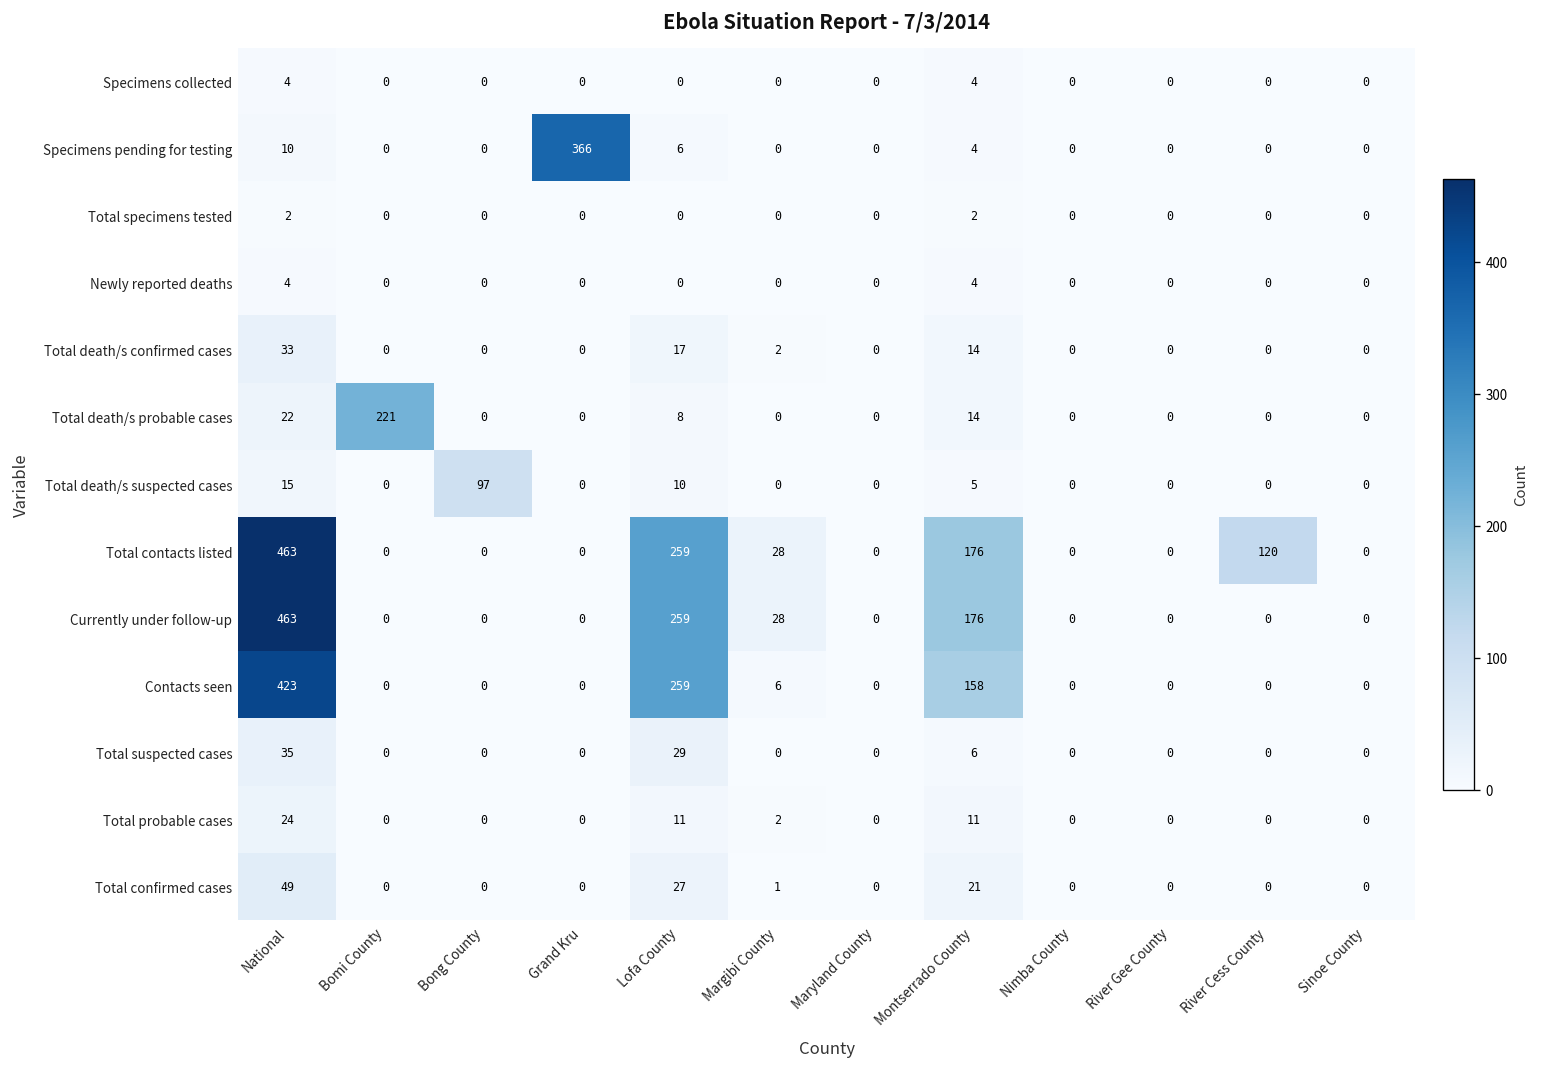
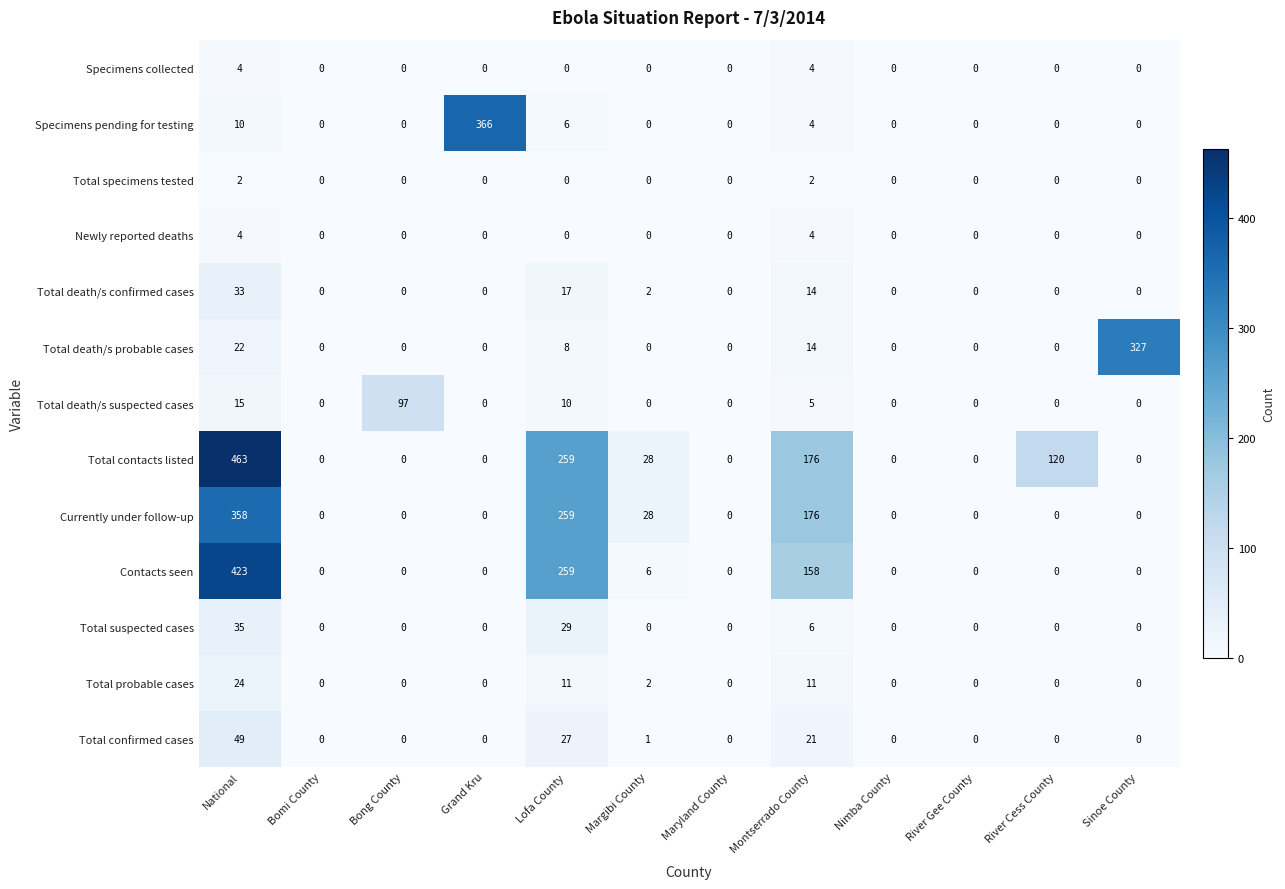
  {
    "Specimens collected": {
      "National": 4,
      "Bomi County": 0,
      "Bong County": 0,
      "Grand Kru": 0,
      "Lofa County": 0,
      "Margibi County": 0,
      "Maryland County": 0,
      "Montserrado County": 4,
      "Nimba County": 0,
      "River Gee County": 0,
      "River Cess County": 0,
      "Sinoe County": 0
    },
    "Specimens pending for testing": {
      "National": 10,
      "Bomi County": 0,
      "Bong County": 0,
      "Grand Kru": 366,
      "Lofa County": 6,
      "Margibi County": 0,
      "Maryland County": 0,
      "Montserrado County": 4,
      "Nimba County": 0,
      "River Gee County": 0,
      "River Cess County": 0,
      "Sinoe County": 0
    },
    "Total specimens tested": {
      "National": 2,
      "Bomi County": 0,
      "Bong County": 0,
      "Grand Kru": 0,
      "Lofa County": 0,
      "Margibi County": 0,
      "Maryland County": 0,
      "Montserrado County": 2,
      "Nimba County": 0,
      "River Gee County": 0,
      "River Cess County": 0,
      "Sinoe County": 0
    },
    "Newly reported deaths": {
      "National": 4,
      "Bomi County": 0,
      "Bong County": 0,
      "Grand Kru": 0,
      "Lofa County": 0,
      "Margibi County": 0,
      "Maryland County": 0,
      "Montserrado County": 4,
      "Nimba County": 0,
      "River Gee County": 0,
      "River Cess County": 0,
      "Sinoe County": 0
    },
    "Total death/s confirmed cases": {
      "National": 33,
      "Bomi County": 0,
      "Bong County": 0,
      "Grand Kru": 0,
      "Lofa County": 17,
      "Margibi County": 2,
      "Maryland County": 0,
      "Montserrado County": 14,
      "Nimba County": 0,
      "River Gee County": 0,
      "River Cess County": 0,
      "Sinoe County": 0
    },
    "Total death/s probable cases": {
      "National": 22,
-     "Bomi County": 221,
+     "Bomi County": 0,
      "Bong County": 0,
      "Grand Kru": 0,
      "Lofa County": 8,
      "Margibi County": 0,
      "Maryland County": 0,
      "Montserrado County": 14,
      "Nimba County": 0,
      "River Gee County": 0,
      "River Cess County": 0,
-     "Sinoe County": 0
+     "Sinoe County": 327
    },
    "Total death/s suspected cases": {
      "National": 15,
      "Bomi County": 0,
      "Bong County": 97,
      "Grand Kru": 0,
      "Lofa County": 10,
      "Margibi County": 0,
      "Maryland County": 0,
      "Montserrado County": 5,
      "Nimba County": 0,
      "River Gee County": 0,
      "River Cess County": 0,
      "Sinoe County": 0
    },
    "Total contacts listed": {
      "National": 463,
      "Bomi County": 0,
      "Bong County": 0,
      "Grand Kru": 0,
      "Lofa County": 259,
      "Margibi County": 28,
      "Maryland County": 0,
      "Montserrado County": 176,
      "Nimba County": 0,
      "River Gee County": 0,
      "River Cess County": 120,
      "Sinoe County": 0
    },
    "Currently under follow-up": {
-     "National": 463,
+     "National": 358,
      "Bomi County": 0,
      "Bong County": 0,
      "Grand Kru": 0,
      "Lofa County": 259,
      "Margibi County": 28,
      "Maryland County": 0,
      "Montserrado County": 176,
      "Nimba County": 0,
      "River Gee County": 0,
      "River Cess County": 0,
      "Sinoe County": 0
    },
    "Contacts seen": {
      "National": 423,
      "Bomi County": 0,
      "Bong County": 0,
      "Grand Kru": 0,
      "Lofa County": 259,
      "Margibi County": 6,
      "Maryland County": 0,
      "Montserrado County": 158,
      "Nimba County": 0,
      "River Gee County": 0,
      "River Cess County": 0,
      "Sinoe County": 0
    },
    "Total suspected cases": {
      "National": 35,
      "Bomi County": 0,
      "Bong County": 0,
      "Grand Kru": 0,
      "Lofa County": 29,
      "Margibi County": 0,
      "Maryland County": 0,
      "Montserrado County": 6,
      "Nimba County": 0,
      "River Gee County": 0,
      "River Cess County": 0,
      "Sinoe County": 0
    },
    "Total probable cases": {
      "National": 24,
      "Bomi County": 0,
      "Bong County": 0,
      "Grand Kru": 0,
      "Lofa County": 11,
      "Margibi County": 2,
      "Maryland County": 0,
      "Montserrado County": 11,
      "Nimba County": 0,
      "River Gee County": 0,
      "River Cess County": 0,
      "Sinoe County": 0
    },
    "Total confirmed cases": {
      "National": 49,
      "Bomi County": 0,
      "Bong County": 0,
      "Grand Kru": 0,
      "Lofa County": 27,
      "Margibi County": 1,
      "Maryland County": 0,
      "Montserrado County": 21,
      "Nimba County": 0,
      "River Gee County": 0,
      "River Cess County": 0,
      "Sinoe County": 0
    }
  }
